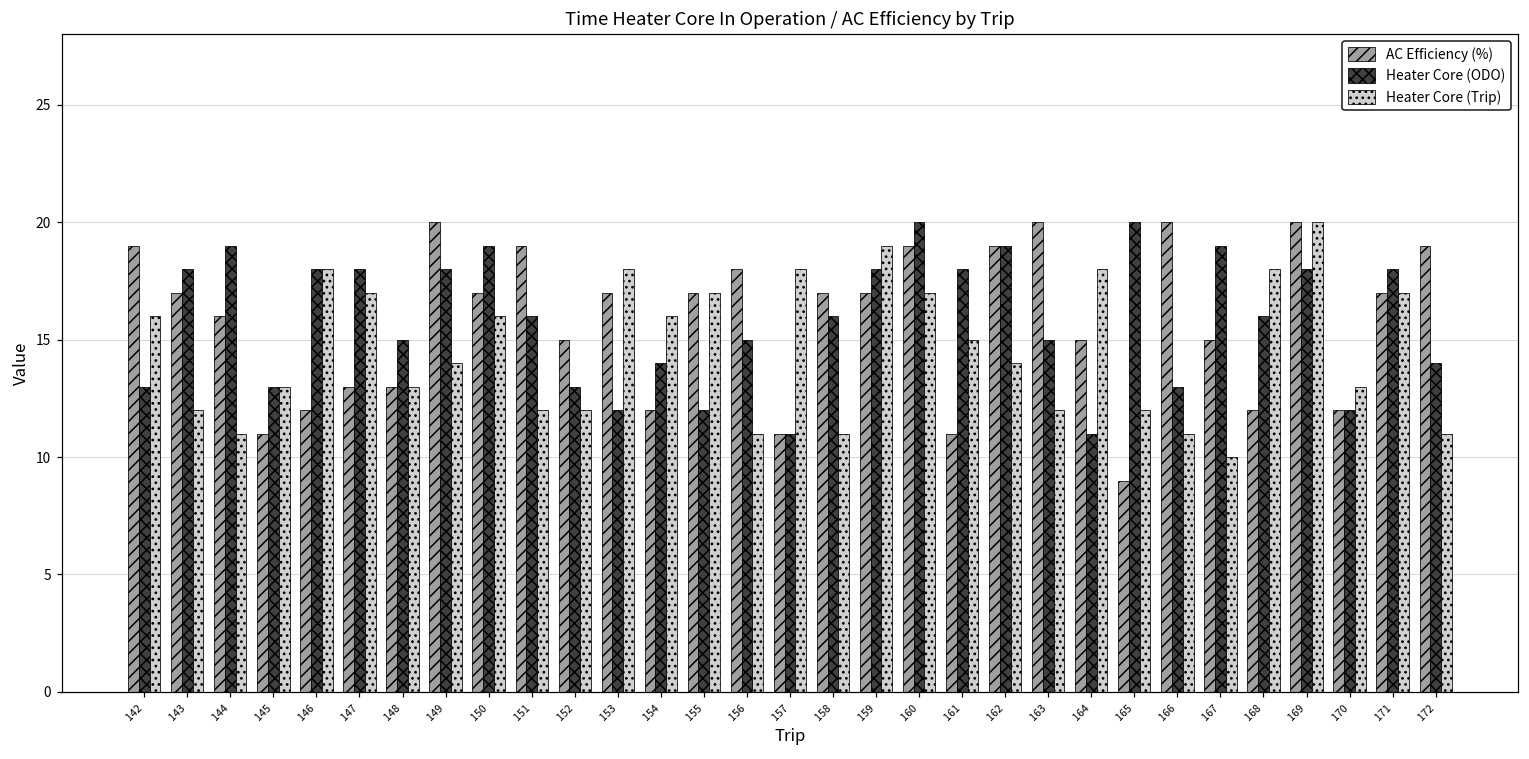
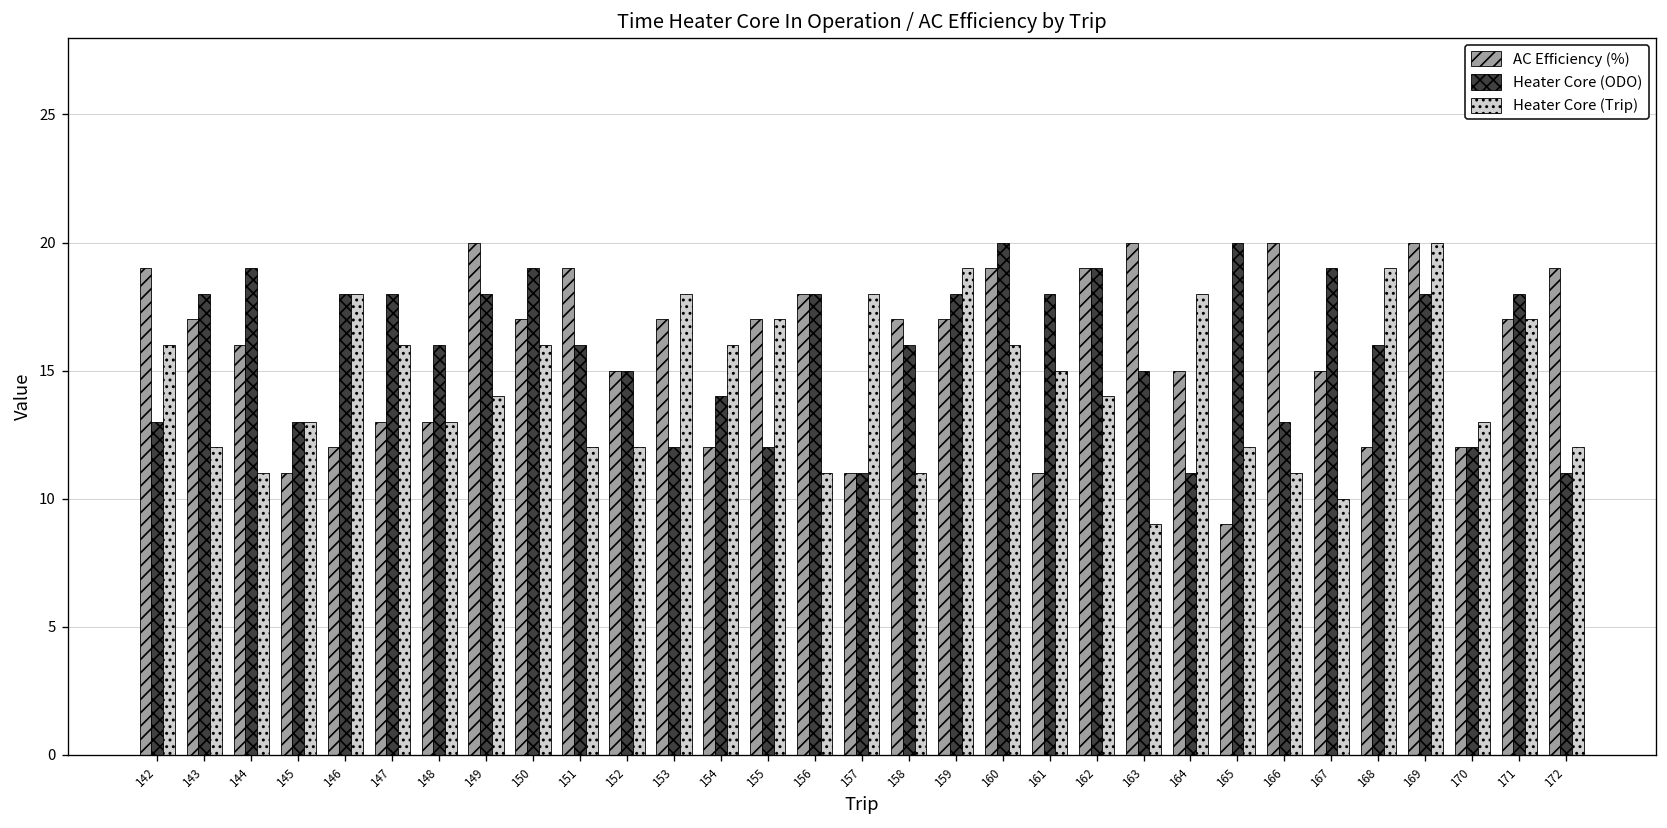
  {
    "AC Efficiency (%)": {
      "142": 19,
      "143": 17,
      "144": 16,
      "145": 11,
      "146": 12,
      "147": 13,
      "148": 13,
      "149": 20,
      "150": 17,
      "151": 19,
      "152": 15,
      "153": 17,
      "154": 12,
      "155": 17,
      "156": 18,
      "157": 11,
      "158": 17,
      "159": 17,
      "160": 19,
      "161": 11,
      "162": 19,
      "163": 20,
      "164": 15,
      "165": 9,
      "166": 20,
      "167": 15,
      "168": 12,
      "169": 20,
      "170": 12,
      "171": 17,
      "172": 19
    },
    "Heater Core (ODO)": {
      "142": 13,
      "143": 18,
      "144": 19,
      "145": 13,
      "146": 18,
      "147": 18,
-     "148": 15,
+     "148": 16,
      "149": 18,
      "150": 19,
      "151": 16,
-     "152": 13,
+     "152": 15,
      "153": 12,
      "154": 14,
      "155": 12,
-     "156": 15,
+     "156": 18,
      "157": 11,
      "158": 16,
      "159": 18,
      "160": 20,
      "161": 18,
      "162": 19,
      "163": 15,
      "164": 11,
      "165": 20,
      "166": 13,
      "167": 19,
      "168": 16,
      "169": 18,
      "170": 12,
      "171": 18,
-     "172": 14
+     "172": 11
    },
    "Heater Core (Trip)": {
      "142": 16,
      "143": 12,
      "144": 11,
      "145": 13,
      "146": 18,
-     "147": 17,
+     "147": 16,
      "148": 13,
      "149": 14,
      "150": 16,
      "151": 12,
      "152": 12,
      "153": 18,
      "154": 16,
      "155": 17,
      "156": 11,
      "157": 18,
      "158": 11,
      "159": 19,
-     "160": 17,
+     "160": 16,
      "161": 15,
      "162": 14,
-     "163": 12,
+     "163": 9,
      "164": 18,
      "165": 12,
      "166": 11,
      "167": 10,
-     "168": 18,
+     "168": 19,
      "169": 20,
      "170": 13,
      "171": 17,
-     "172": 11
+     "172": 12
    }
  }
